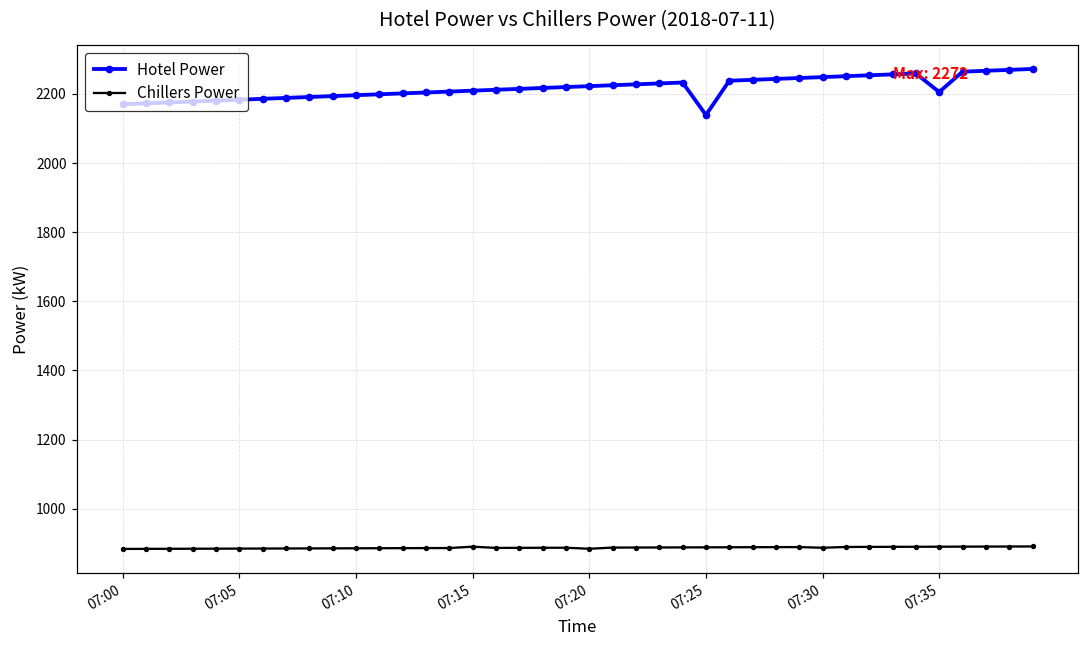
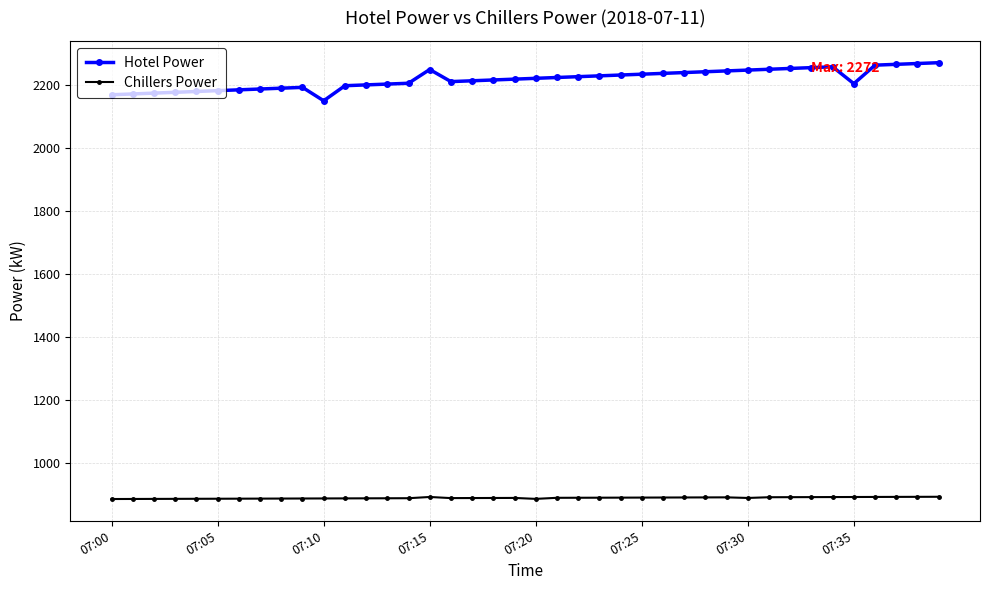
  {
    "Hotel Power": {
-     "07:10": 2200,
-     "07:15": 2210,
+     "07:10": 2150,
+     "07:15": 2250,
      "07:20": 2220,
-     "07:25": 2140,
+     "07:25": 2240,
      "07:30": 2250,
      "07:35": 2210
    },
    "Chillers Power": {
      "07:00": 880,
      "07:05": 880,
      "07:10": 890,
      "07:15": 890,
      "07:20": 880,
      "07:25": 890,
      "07:30": 890,
      "07:35": 890
    }
  }
